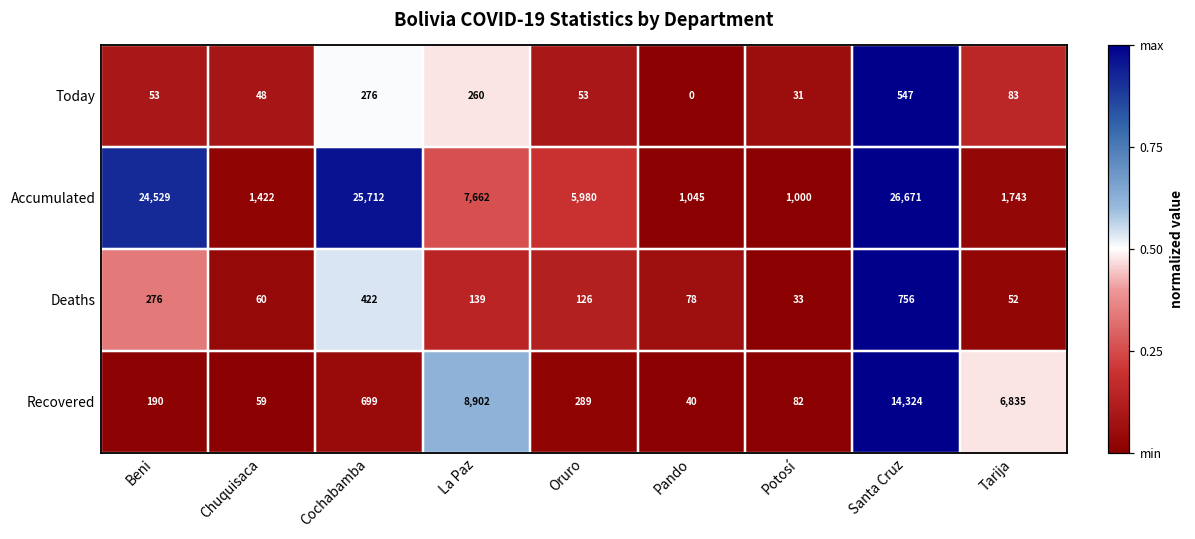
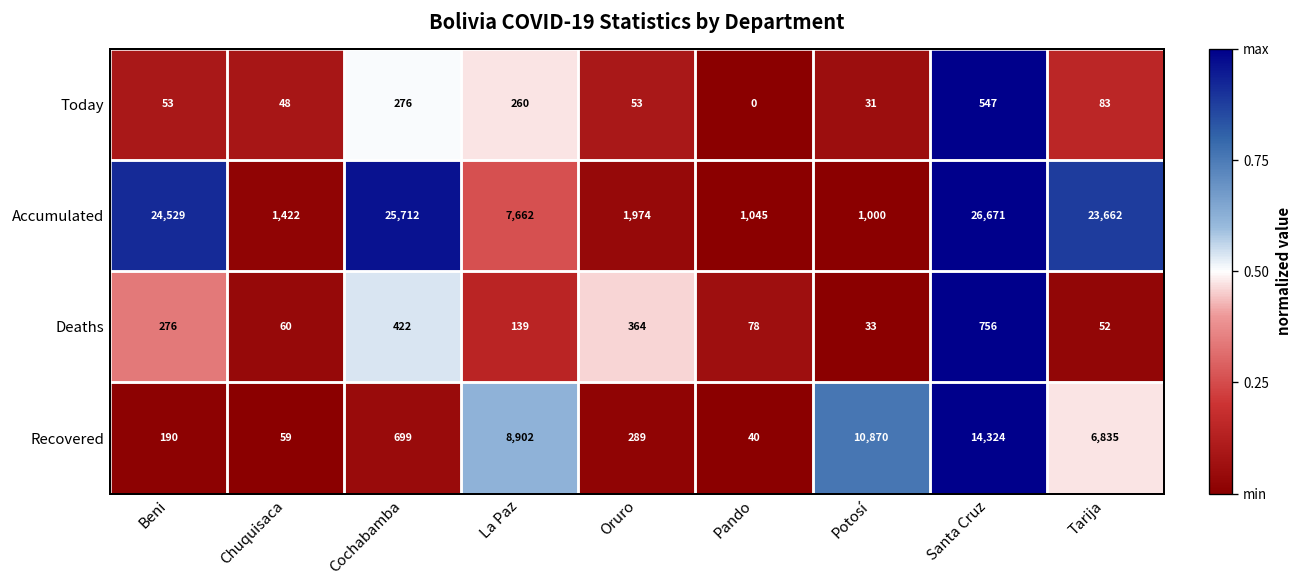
  {
    "Today": {
      "Beni": "53",
      "Chuquisaca": "48",
      "Cochabamba": "276",
      "La Paz": "260",
      "Oruro": "53",
      "Pando": "0",
      "Potosí": "31",
      "Santa Cruz": "547",
      "Tarija": "83"
    },
    "Accumulated": {
      "Beni": "24,529",
      "Chuquisaca": "1,422",
      "Cochabamba": "25,712",
      "La Paz": "7,662",
-     "Oruro": "5,980",
+     "Oruro": "1,974",
      "Pando": "1,045",
      "Potosí": "1,000",
      "Santa Cruz": "26,671",
-     "Tarija": "1,743"
+     "Tarija": "23,662"
    },
    "Deaths": {
      "Beni": "276",
      "Chuquisaca": "60",
      "Cochabamba": "422",
      "La Paz": "139",
-     "Oruro": "126",
+     "Oruro": "364",
      "Pando": "78",
      "Potosí": "33",
      "Santa Cruz": "756",
      "Tarija": "52"
    },
    "Recovered": {
      "Beni": "190",
      "Chuquisaca": "59",
      "Cochabamba": "699",
      "La Paz": "8,902",
      "Oruro": "289",
      "Pando": "40",
-     "Potosí": "82",
+     "Potosí": "10,870",
      "Santa Cruz": "14,324",
      "Tarija": "6,835"
    }
  }
